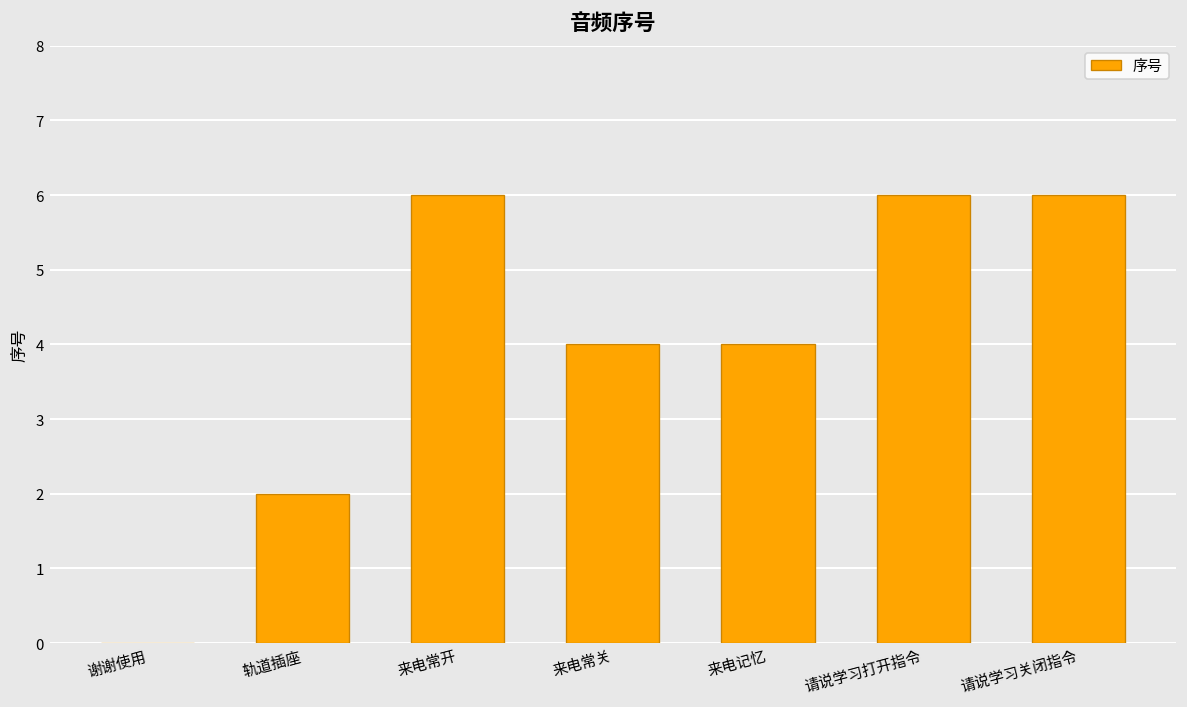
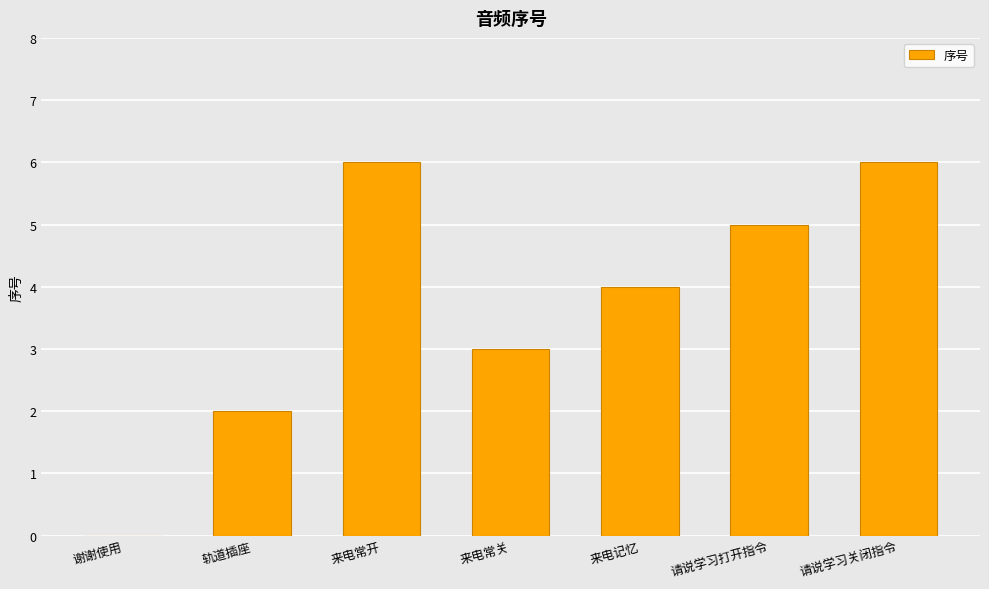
  {
    "谢谢使用": 0,
    "轨道插座": 2,
    "来电常开": 6,
-   "来电常关": 4,
+   "来电常关": 3,
    "来电记忆": 4,
-   "请说学习打开指令": 6,
+   "请说学习打开指令": 5,
    "请说学习关闭指令": 6
  }
